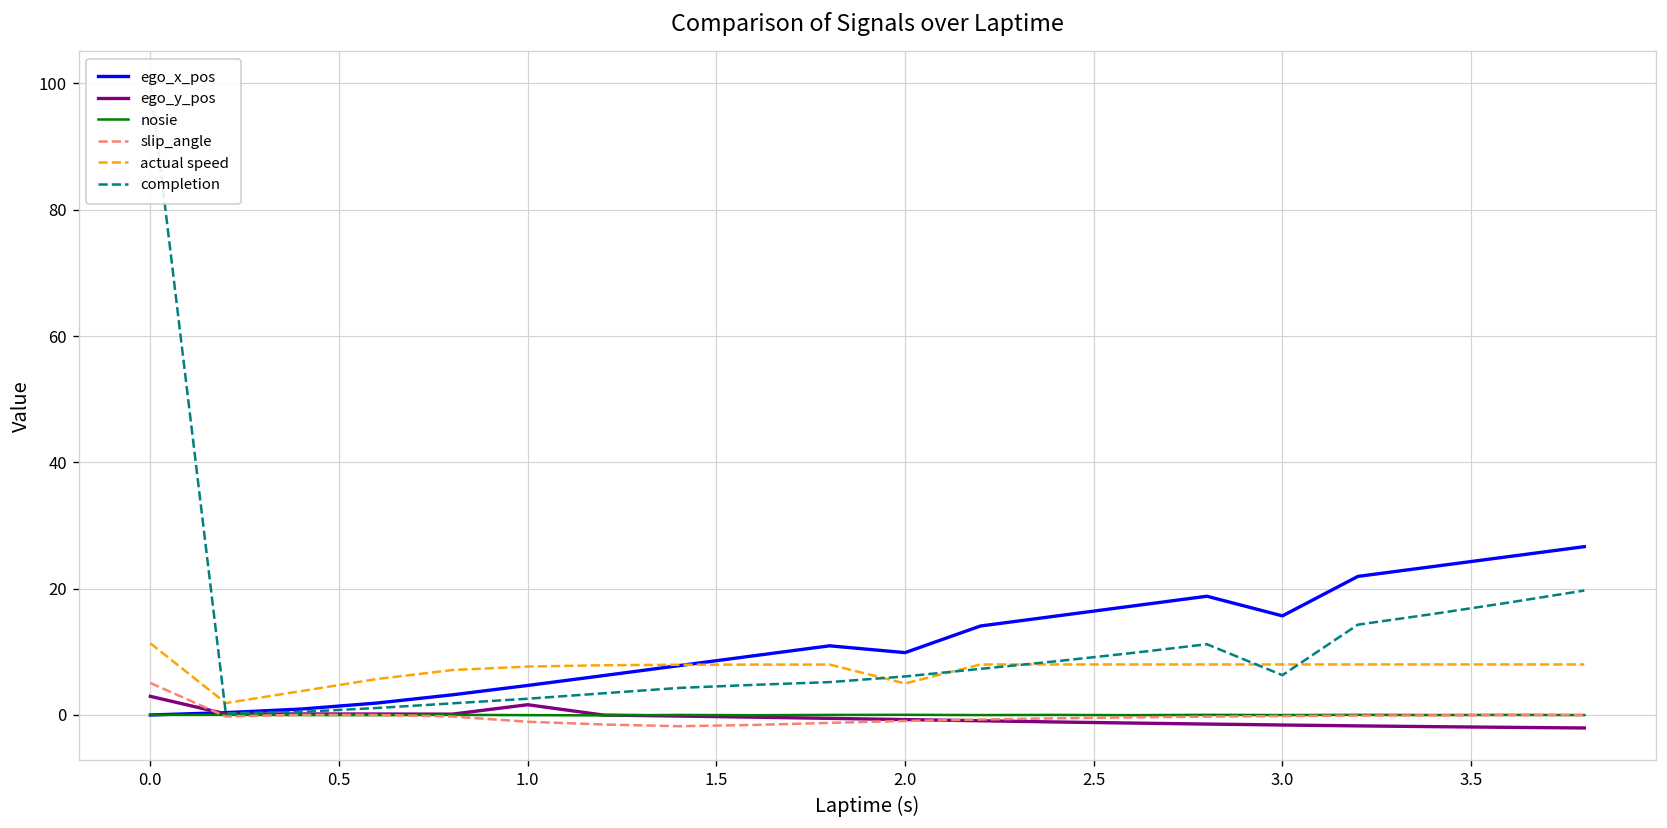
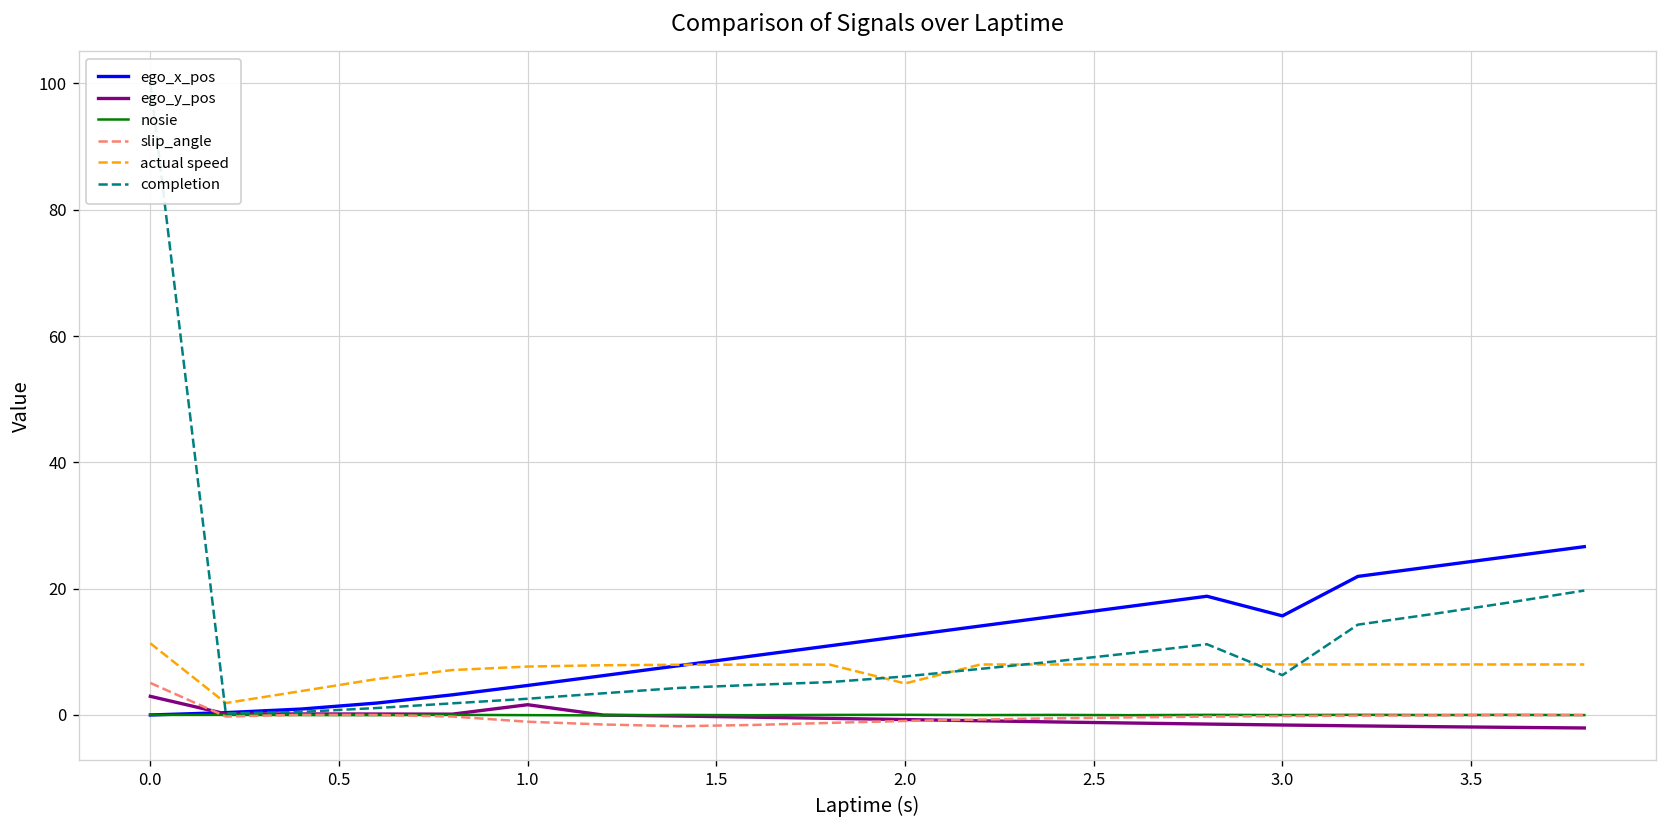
  {
    "ego_x_pos": {
      "1.0": 5,
-     "2.0": 10,
+     "2.0": 13,
      "3.0": 16
    },
    "ego_y_pos": {
      "0.0": 3,
      "1.0": 2,
      "3.0": -2
    },
    "nosie": {
      "1.0": 0,
      "2.0": 0
    },
    "slip_angle": {
      "0.0": 5,
      "1.0": -1
    },
    "actual speed": {
      "0.0": 11,
      "1.0": 8,
      "2.0": 5,
      "3.0": 8
    },
    "completion": {
      "1.0": 3,
      "2.0": 6,
      "3.0": 6
    }
  }
